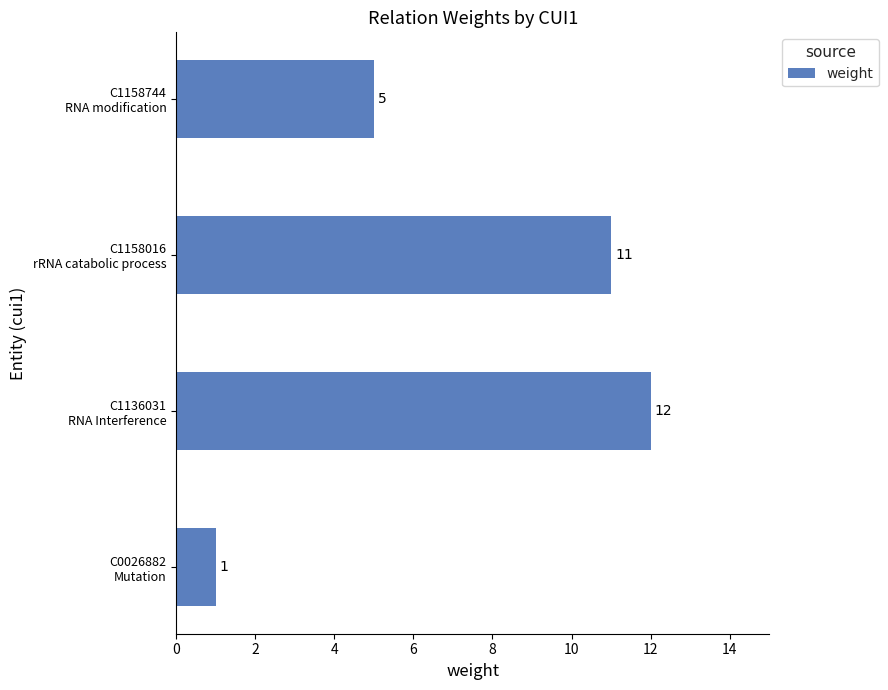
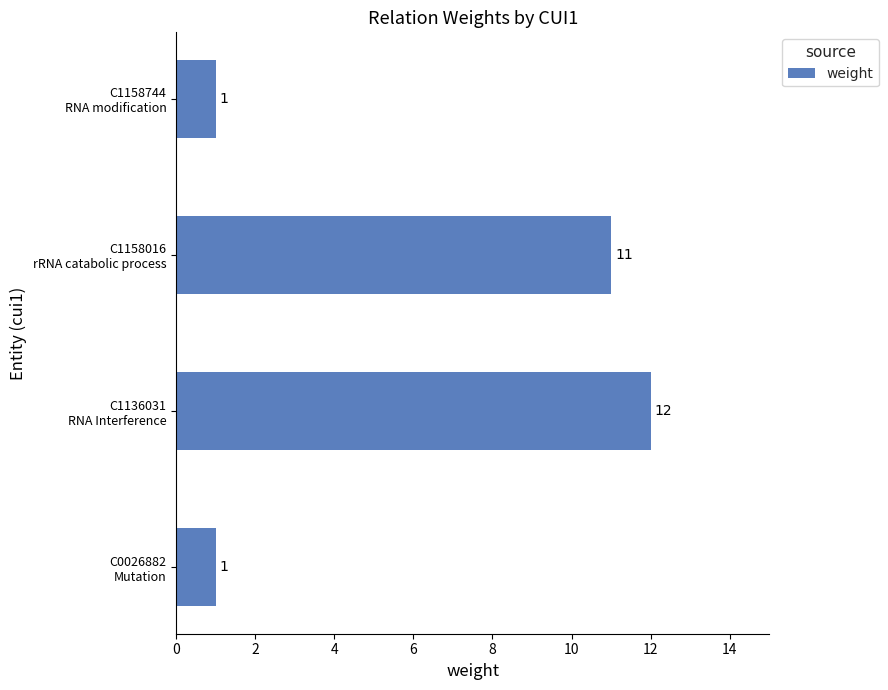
  {
-   "C1158744 RNA modification": 5,
+   "C1158744 RNA modification": 1,
    "C1158016 rRNA catabolic process": 11,
    "C1136031 RNA Interference": 12,
    "C0026882 Mutation": 1
  }
